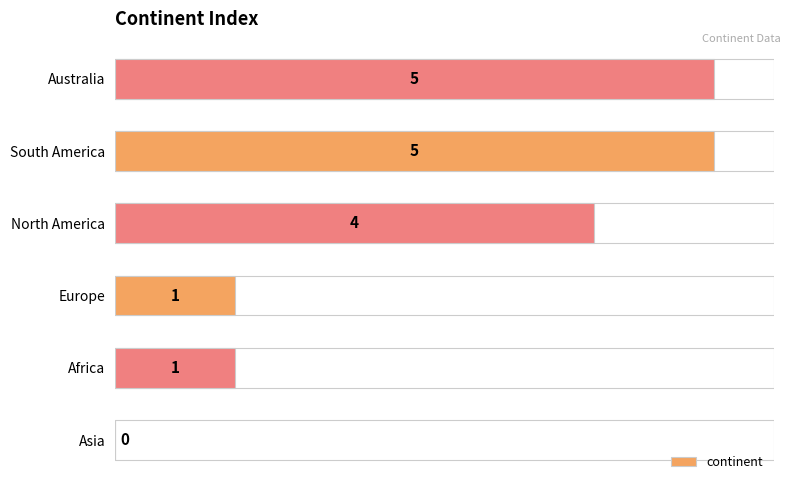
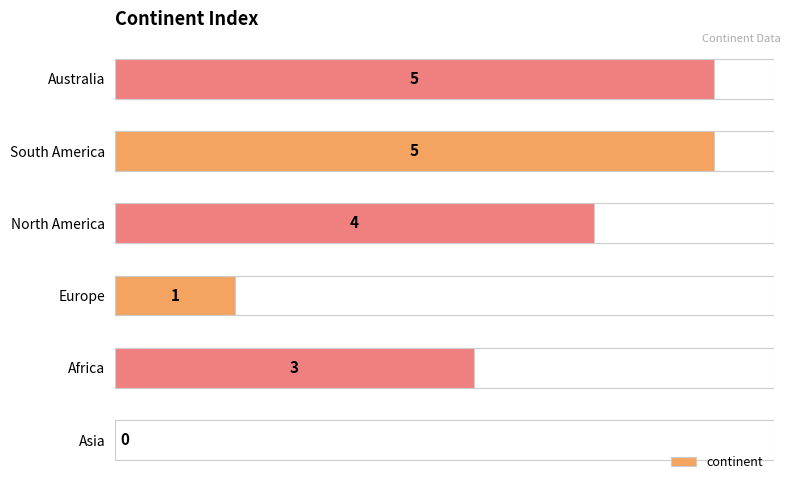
  {
    "Australia": 5,
    "South America": 5,
    "North America": 4,
    "Europe": 1,
-   "Africa": 1,
+   "Africa": 3,
    "Asia": 0
  }
